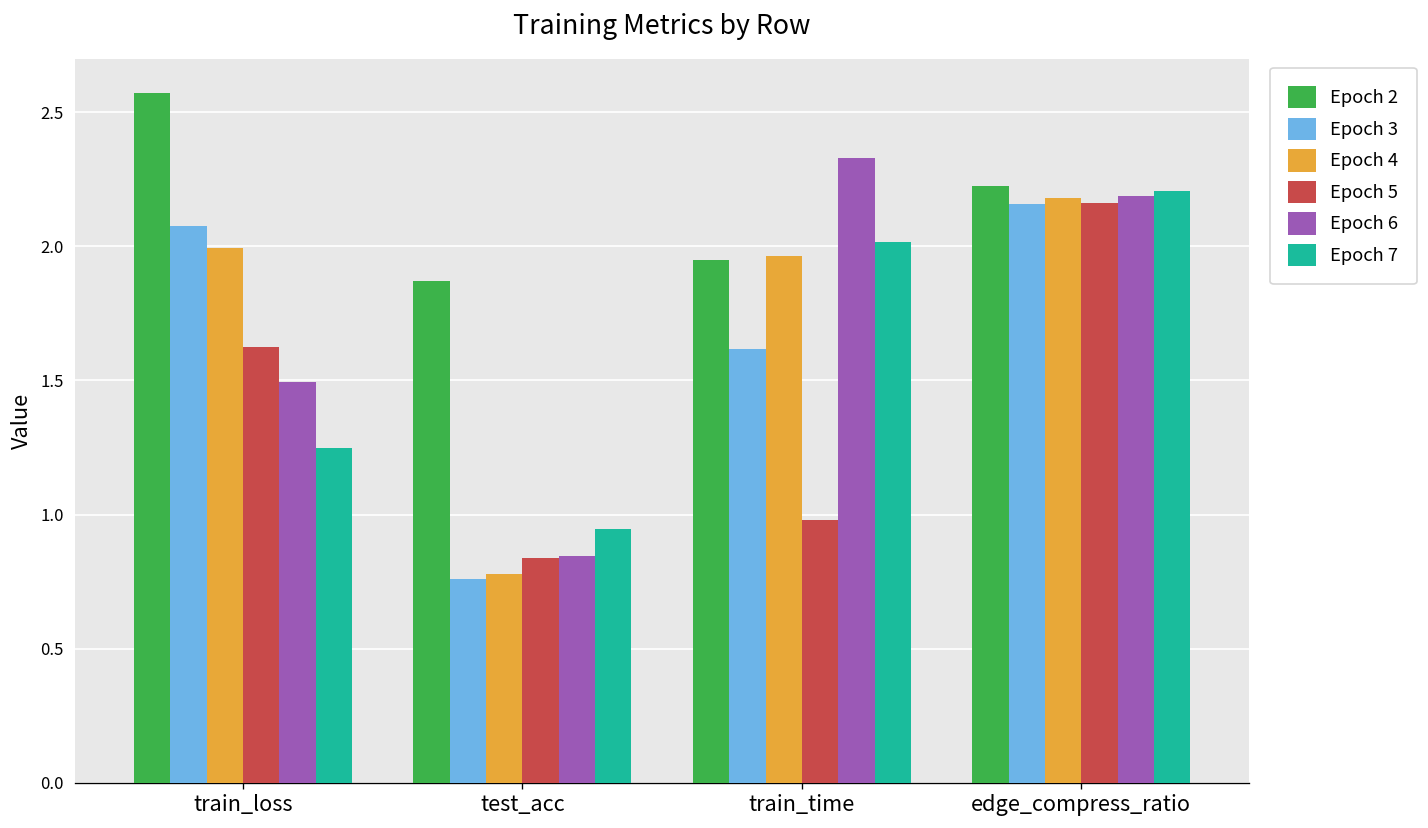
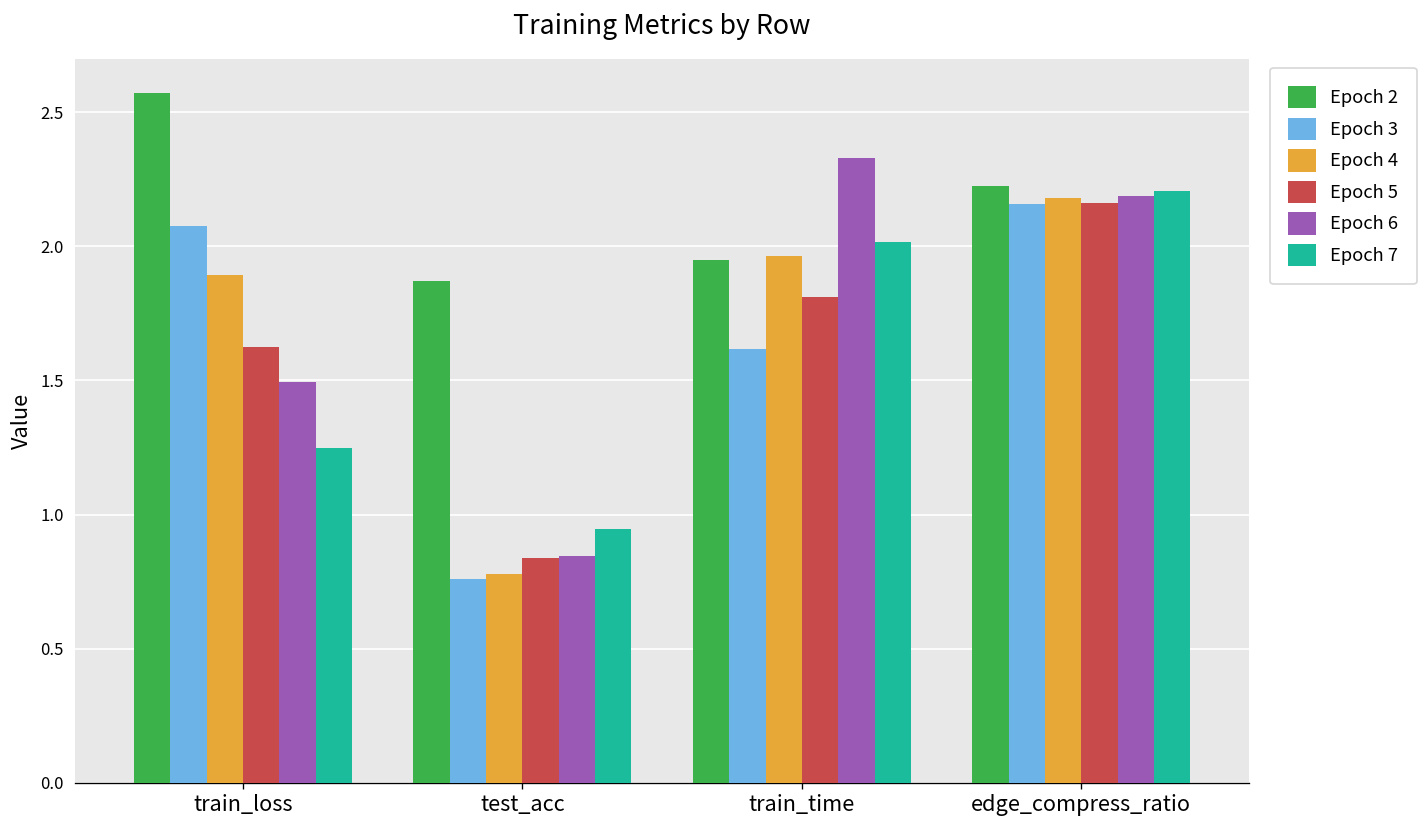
  {
    "Epoch 2": {
      "train_loss": 2.57,
      "test_acc": 1.87,
      "train_time": 1.95,
      "edge_compress_ratio": 2.22
    },
    "Epoch 3": {
      "train_loss": 2.07,
      "test_acc": 0.76,
      "train_time": 1.62,
      "edge_compress_ratio": 2.16
    },
    "Epoch 4": {
-     "train_loss": 1.99,
+     "train_loss": 1.89,
      "test_acc": 0.78,
      "train_time": 1.96,
      "edge_compress_ratio": 2.18
    },
    "Epoch 5": {
      "train_loss": 1.62,
      "test_acc": 0.84,
-     "train_time": 0.98,
+     "train_time": 1.81,
      "edge_compress_ratio": 2.16
    },
    "Epoch 6": {
      "train_loss": 1.50,
      "test_acc": 0.85,
      "train_time": 2.33,
      "edge_compress_ratio": 2.19
    },
    "Epoch 7": {
      "train_loss": 1.25,
      "test_acc": 0.95,
      "train_time": 2.02,
      "edge_compress_ratio": 2.21
    }
  }
